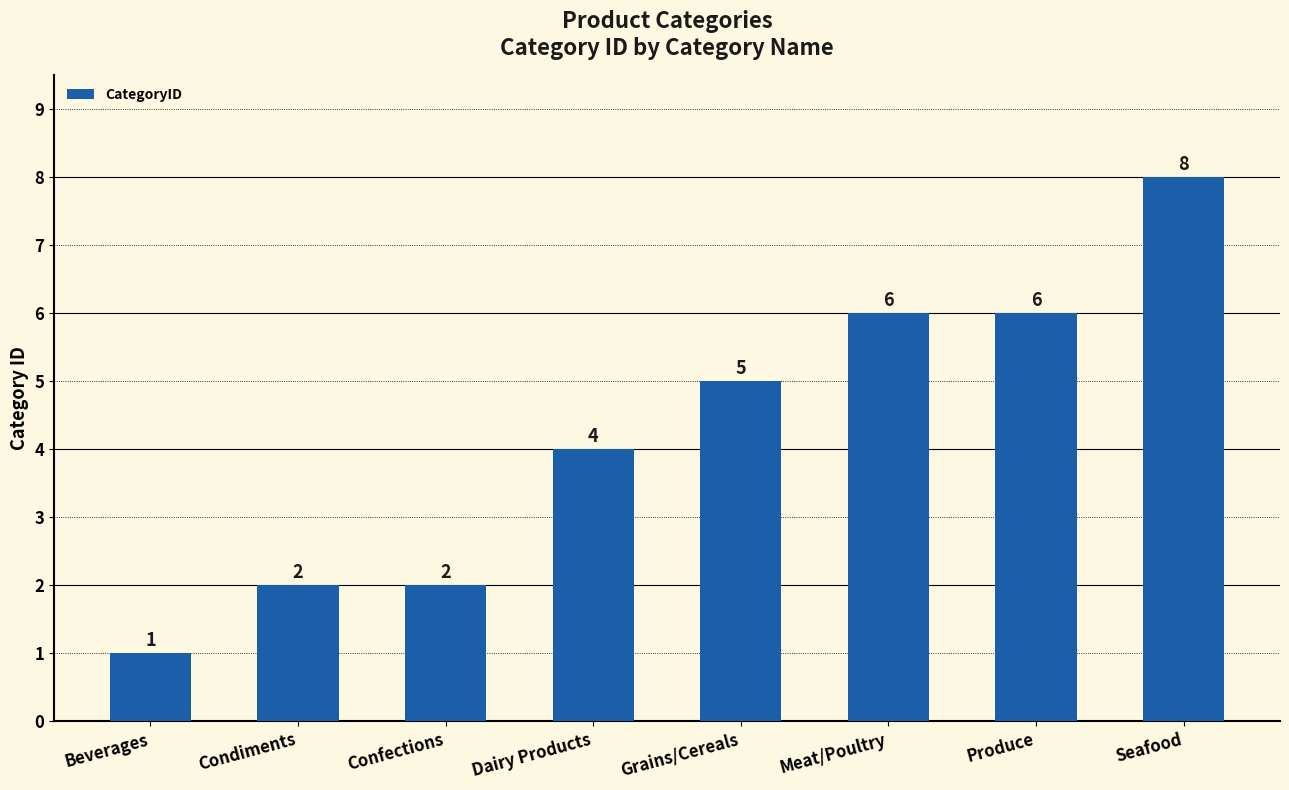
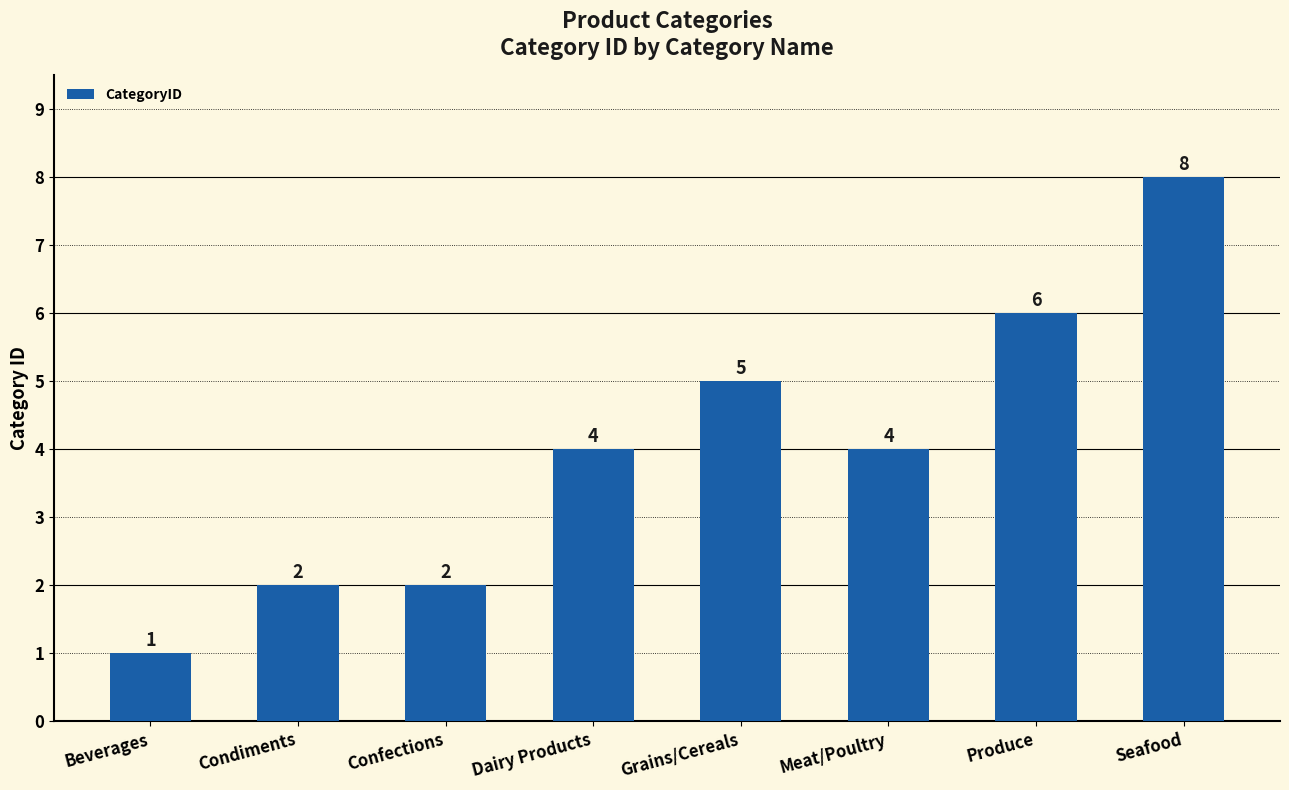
  {
    "Beverages": 1,
    "Condiments": 2,
    "Confections": 2,
    "Dairy Products": 4,
    "Grains/Cereals": 5,
-   "Meat/Poultry": 6,
+   "Meat/Poultry": 4,
    "Produce": 6,
    "Seafood": 8
  }
